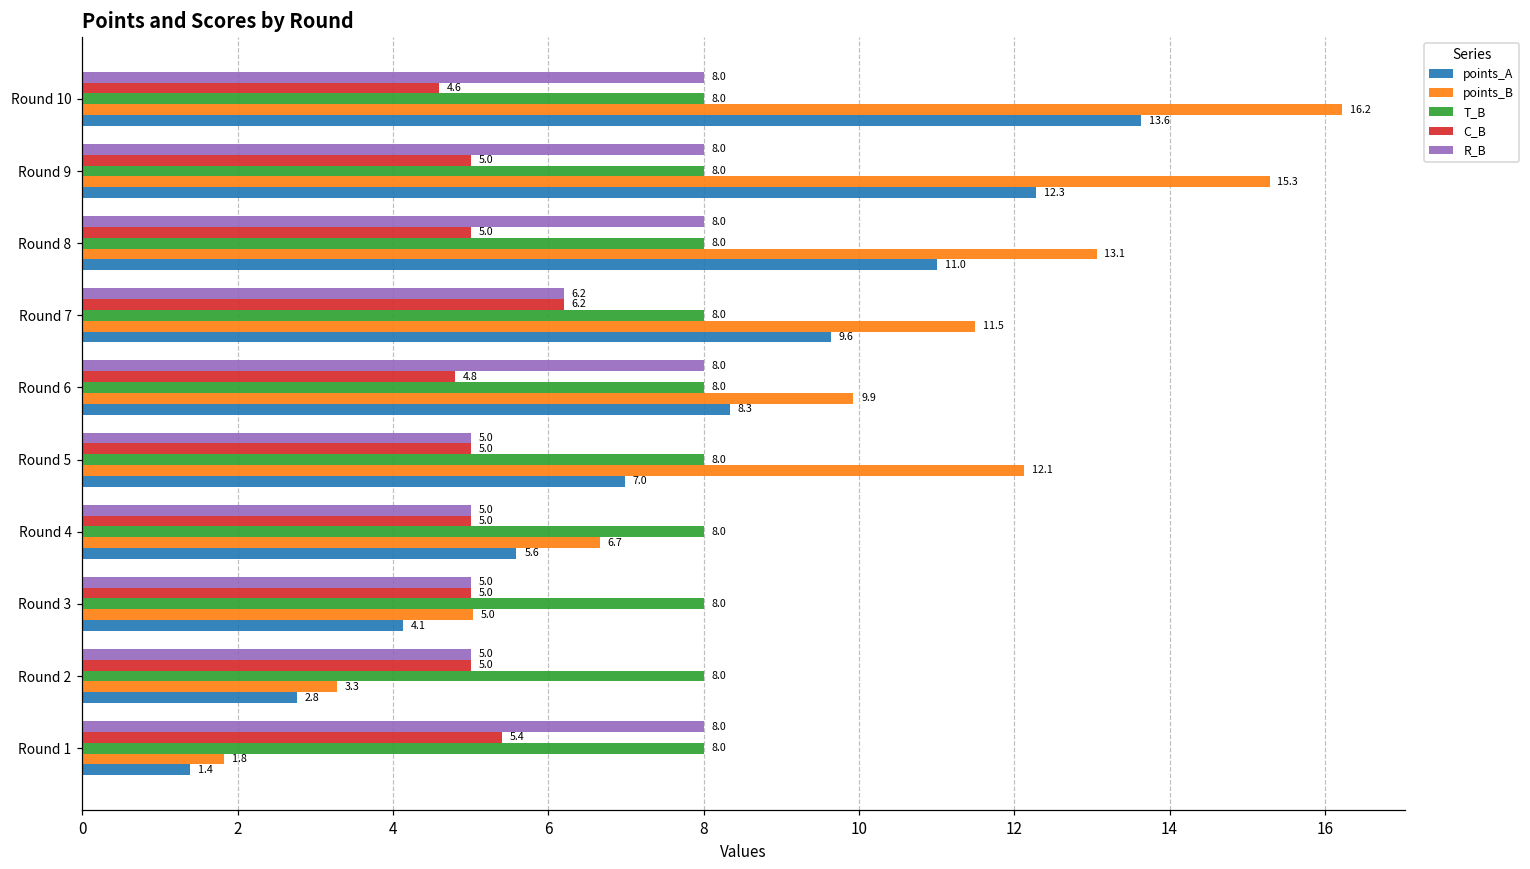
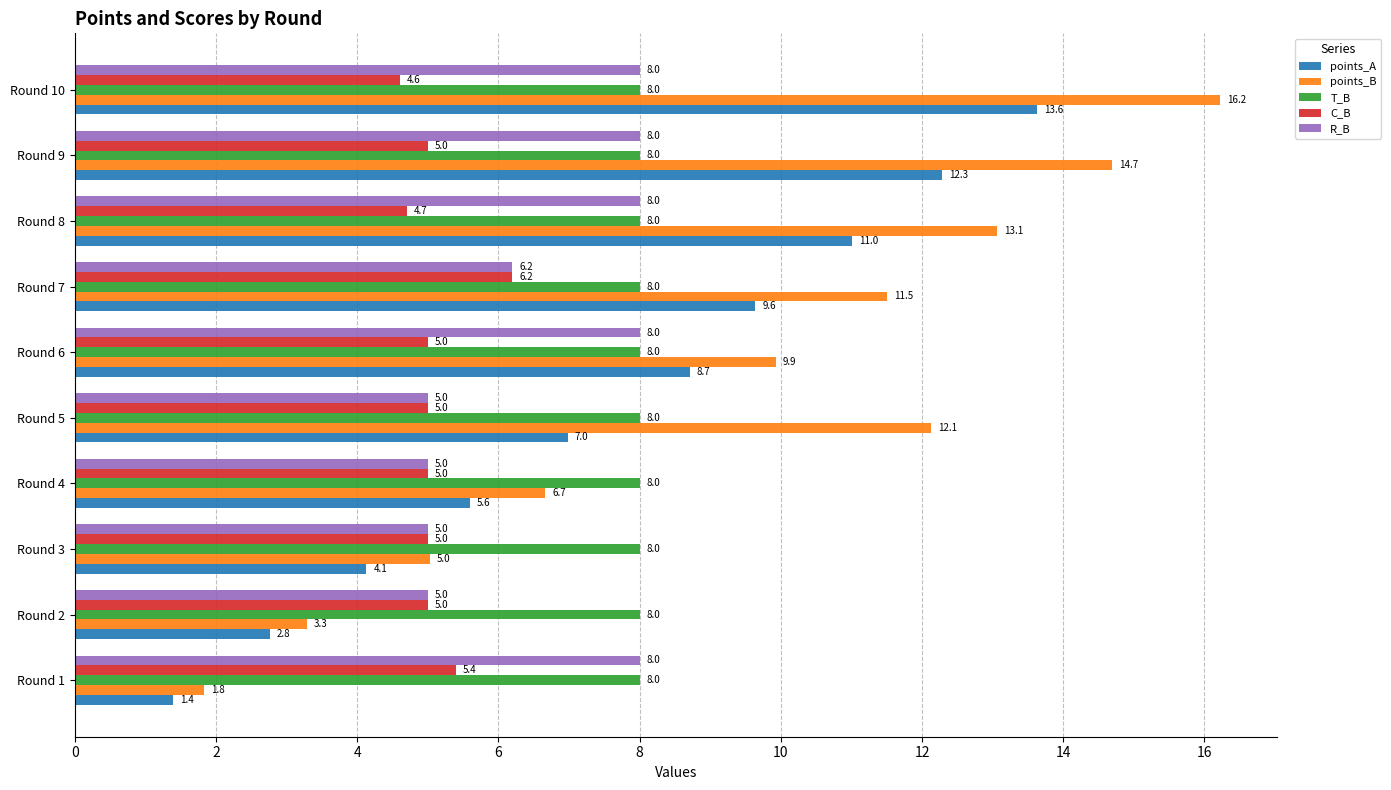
  {
    "points_A": {
      "Round 10": 13.6,
      "Round 9": 12.3,
      "Round 8": 11.0,
      "Round 7": 9.6,
-     "Round 6": 8.3,
+     "Round 6": 8.7,
      "Round 5": 7.0,
      "Round 4": 5.6,
      "Round 3": 4.1,
      "Round 2": 2.8,
      "Round 1": 1.4
    },
    "points_B": {
      "Round 10": 16.2,
-     "Round 9": 15.3,
+     "Round 9": 14.7,
      "Round 8": 13.1,
      "Round 7": 11.5,
      "Round 6": 9.9,
      "Round 5": 12.1,
      "Round 4": 6.7,
      "Round 3": 5.0,
      "Round 2": 3.3,
      "Round 1": 1.8
    },
    "T_B": {
      "Round 10": 8.0,
      "Round 9": 8.0,
      "Round 8": 8.0,
      "Round 7": 8.0,
      "Round 6": 8.0,
      "Round 5": 8.0,
      "Round 4": 8.0,
      "Round 3": 8.0,
      "Round 2": 8.0,
      "Round 1": 8.0
    },
    "C_B": {
      "Round 10": 4.6,
      "Round 9": 5.0,
-     "Round 8": 5.0,
+     "Round 8": 4.7,
      "Round 7": 6.2,
-     "Round 6": 4.8,
+     "Round 6": 5.0,
      "Round 5": 5.0,
      "Round 4": 5.0,
      "Round 3": 5.0,
      "Round 2": 5.0,
      "Round 1": 5.4
    },
    "R_B": {
      "Round 10": 8.0,
      "Round 9": 8.0,
      "Round 8": 8.0,
      "Round 7": 6.2,
      "Round 6": 8.0,
      "Round 5": 5.0,
      "Round 4": 5.0,
      "Round 3": 5.0,
      "Round 2": 5.0,
      "Round 1": 8.0
    }
  }
